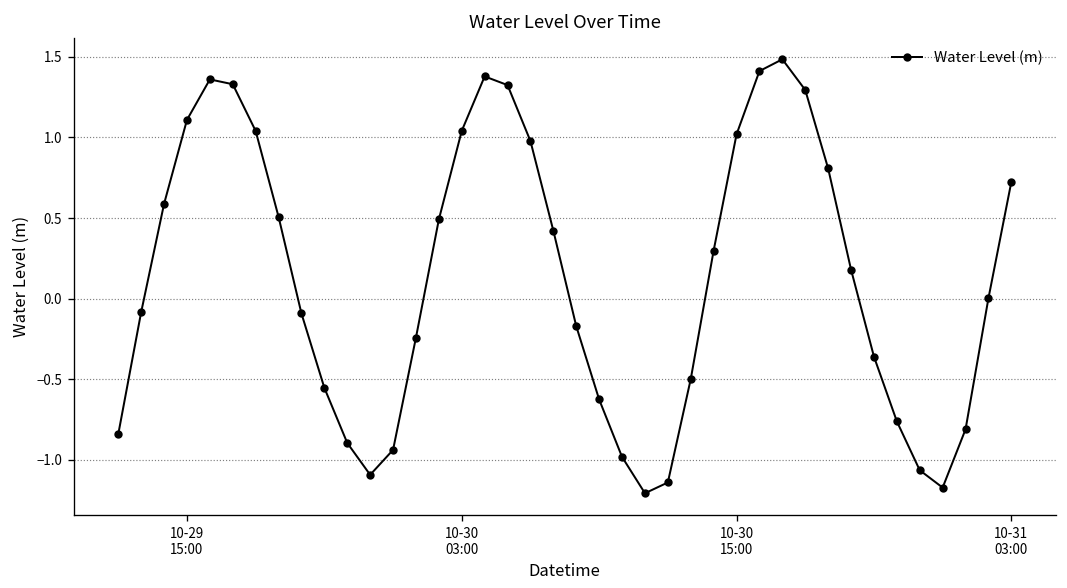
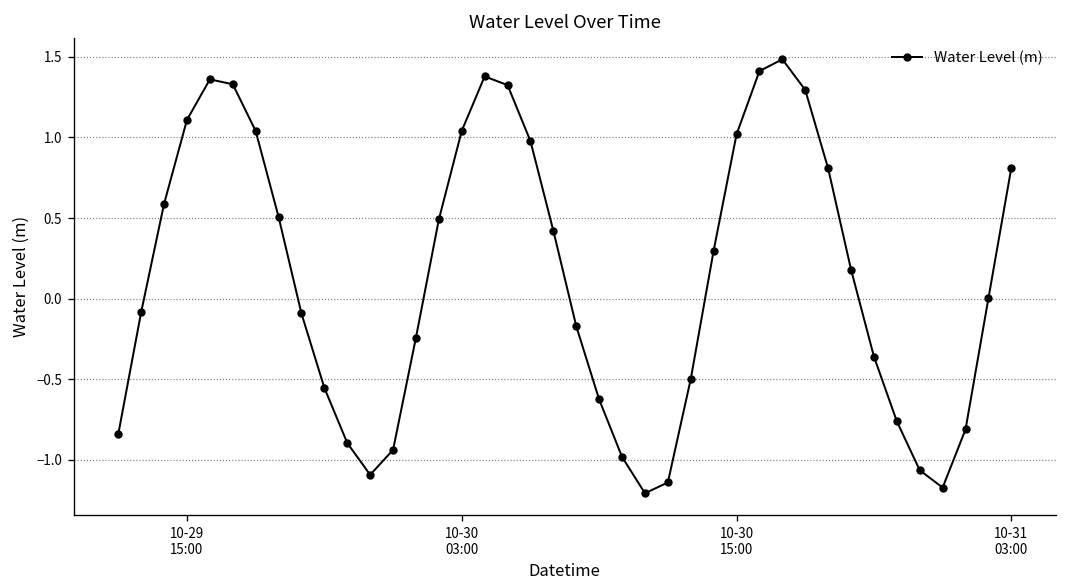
  {
    "10-29 15:00": 1.11,
    "10-30 03:00": 1.04,
    "10-30 15:00": 1.02,
-   "10-31 03:00": 0.72
+   "10-31 03:00": 0.81
  }
